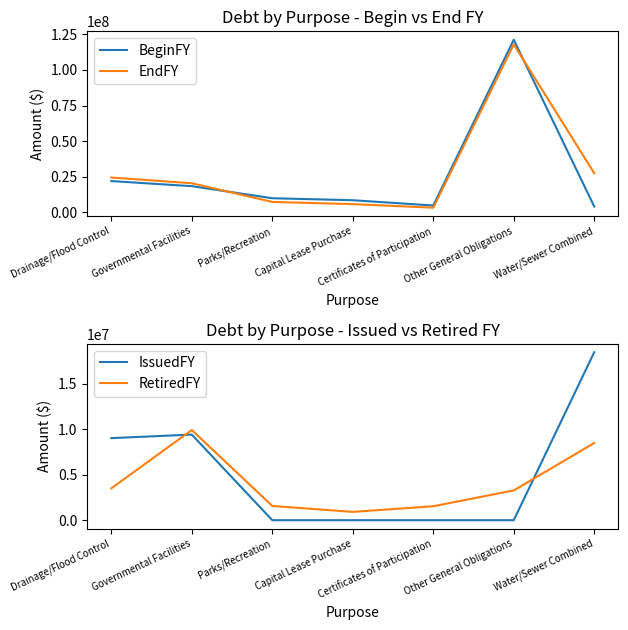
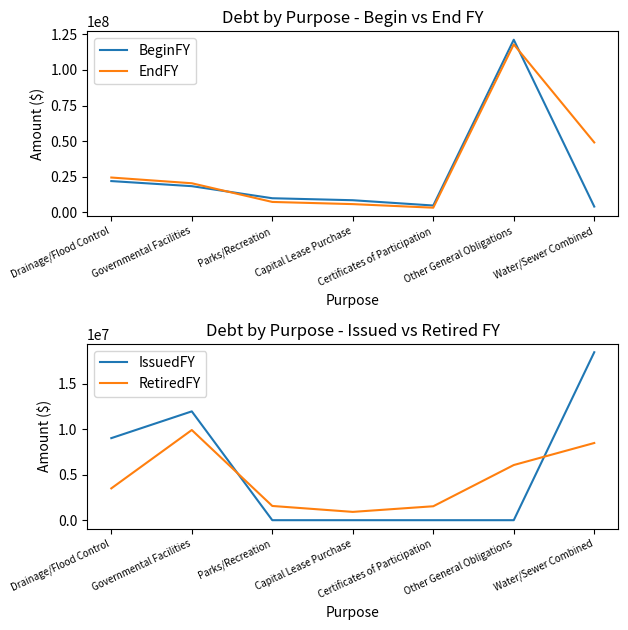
  {
    "Debt by Purpose - Begin vs End FY": {
      "BeginFY": {
        "Drainage/Flood Control": 22000000,
        "Governmental Facilities": 18000000,
        "Parks/Recreation": 10000000,
        "Capital Lease Purchase": 8000000,
        "Other General Obligations": 121000000,
        "Water/Sewer Combined": 4000000
      },
      "EndFY": {
        "Drainage/Flood Control": 24000000,
        "Governmental Facilities": 20000000,
        "Parks/Recreation": 7000000,
        "Capital Lease Purchase": 6000000,
        "Other General Obligations": 118000000,
-       "Water/Sewer Combined": 27000000
+       "Water/Sewer Combined": 49000000
      }
    },
    "Debt by Purpose - Issued vs Retired FY": {
      "IssuedFY": {
        "Drainage/Flood Control": 9000000,
-       "Governmental Facilities": 9000000,
+       "Governmental Facilities": 12000000,
        "Parks/Recreation": 0,
        "Capital Lease Purchase": 0,
        "Certificates of Participation": 0,
        "Other General Obligations": 0,
        "Water/Sewer Combined": 18000000
      },
      "RetiredFY": {
        "Drainage/Flood Control": 3000000,
        "Governmental Facilities": 10000000,
        "Parks/Recreation": 2000000,
        "Capital Lease Purchase": 1000000,
        "Certificates of Participation": 2000000,
-       "Other General Obligations": 3000000,
+       "Other General Obligations": 6000000,
        "Water/Sewer Combined": 8000000
      }
    }
  }
